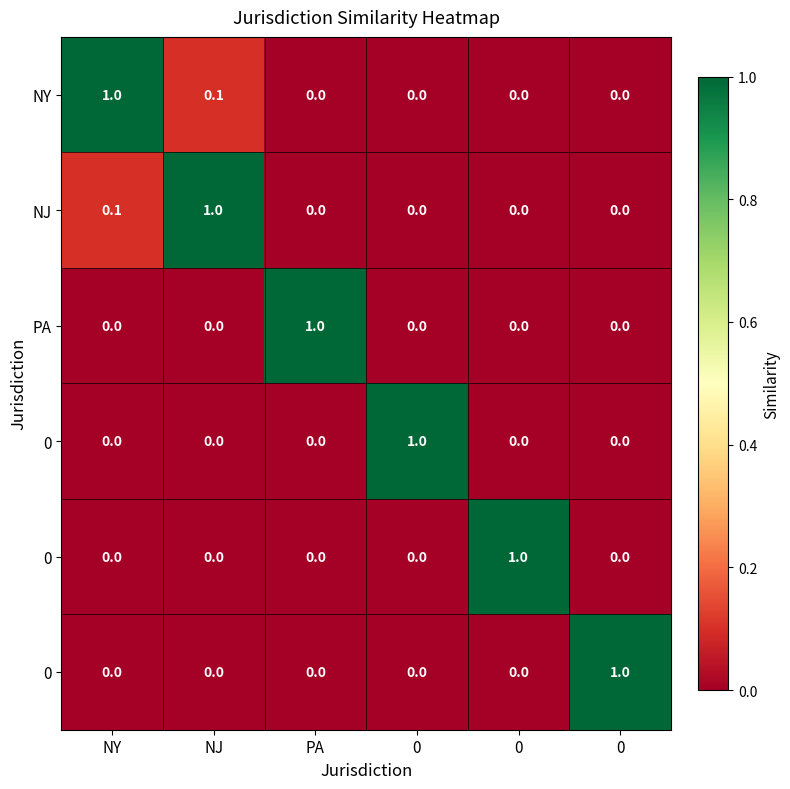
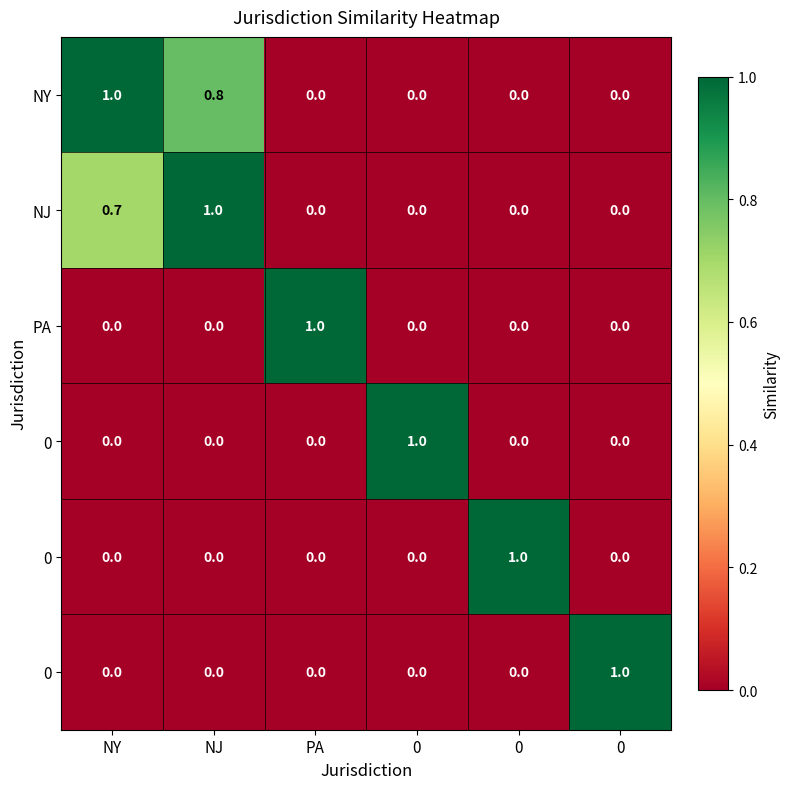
  {
    "NY": {
      "NY": 1.0,
-     "NJ": 0.1,
+     "NJ": 0.8,
      "PA": 0.0
    },
    "NJ": {
-     "NY": 0.1,
+     "NY": 0.7,
      "NJ": 1.0,
      "PA": 0.0
    },
    "PA": {
      "NY": 0.0,
      "NJ": 0.0,
      "PA": 1.0
    }
  }
